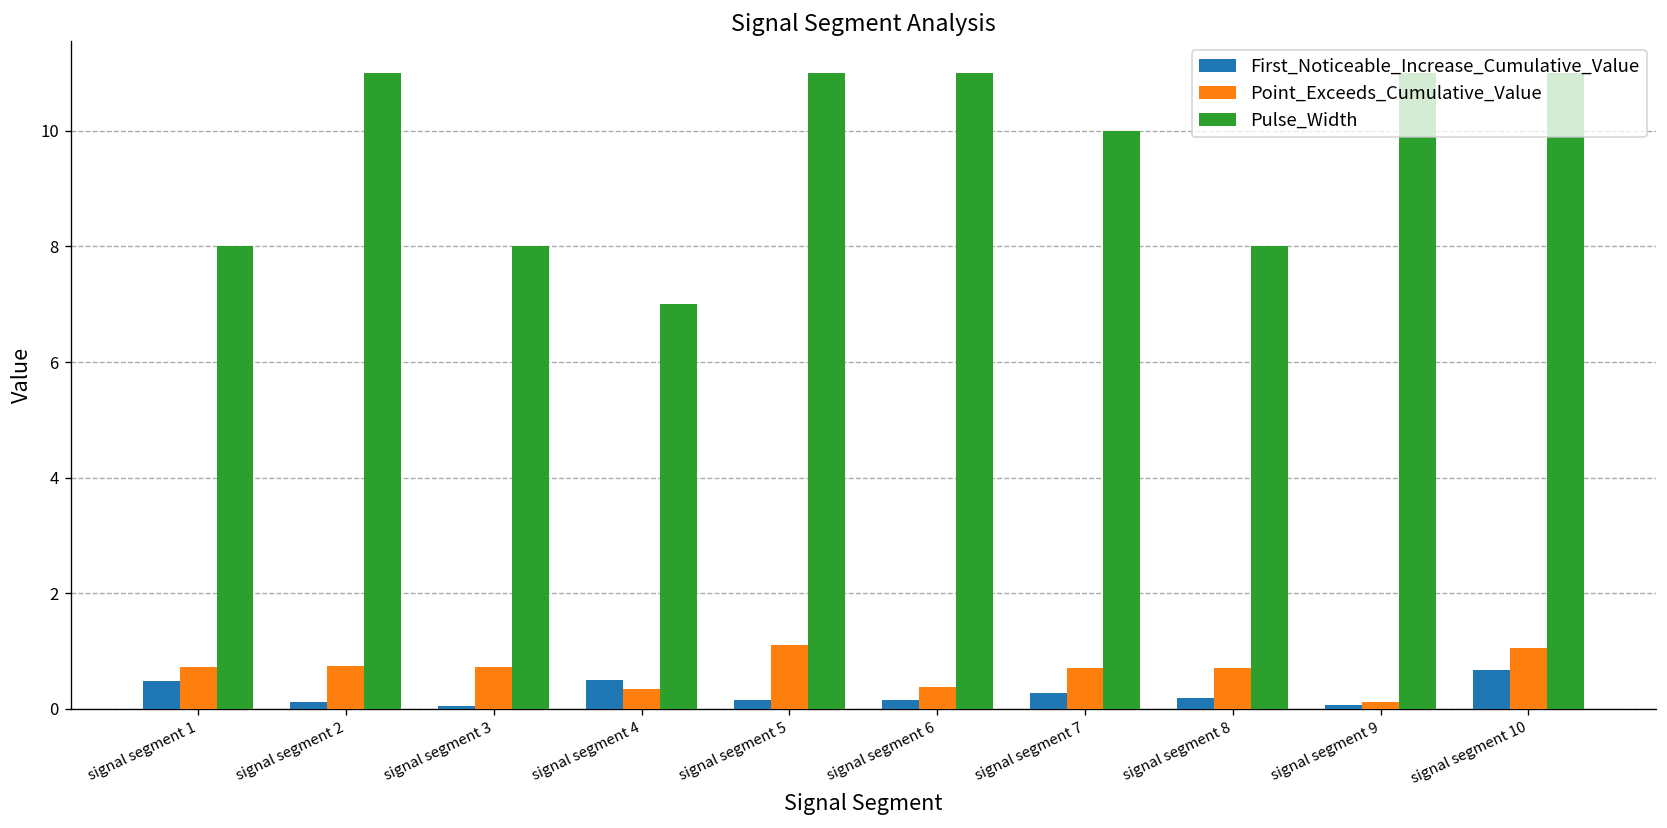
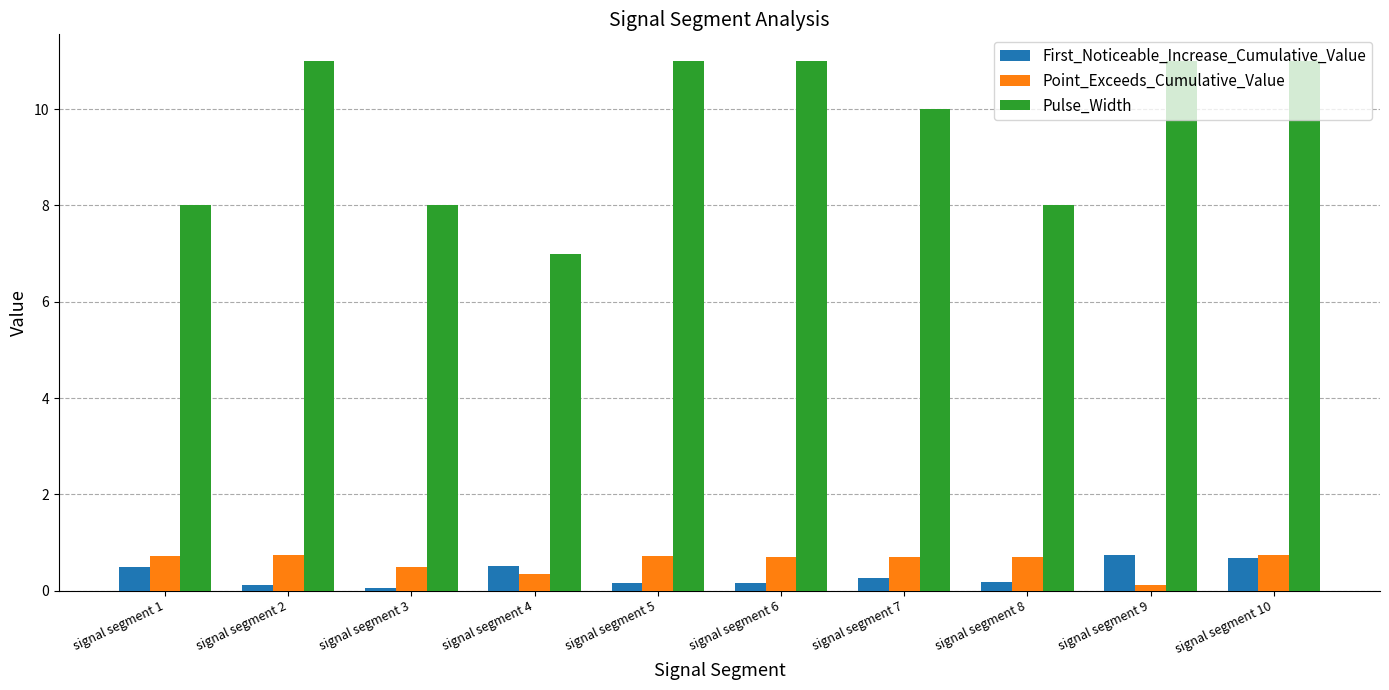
  {
    "First_Noticeable_Increase_Cumulative_Value": {
      "signal segment 1": 0.5,
      "signal segment 2": 0.1,
      "signal segment 4": 0.5,
      "signal segment 5": 0.2,
      "signal segment 6": 0.2,
      "signal segment 7": 0.3,
      "signal segment 8": 0.2,
-     "signal segment 9": 0.1,
+     "signal segment 9": 0.7,
      "signal segment 10": 0.7
    },
    "Point_Exceeds_Cumulative_Value": {
      "signal segment 1": 0.7,
      "signal segment 2": 0.7,
-     "signal segment 3": 0.7,
+     "signal segment 3": 0.5,
      "signal segment 4": 0.3,
-     "signal segment 5": 1.1,
-     "signal segment 6": 0.4,
+     "signal segment 5": 0.7,
+     "signal segment 6": 0.7,
      "signal segment 7": 0.7,
      "signal segment 8": 0.7,
      "signal segment 9": 0.1,
-     "signal segment 10": 1.0
+     "signal segment 10": 0.7
    },
    "Pulse_Width": {
      "signal segment 1": 8.0,
      "signal segment 2": 11.0,
      "signal segment 3": 8.0,
      "signal segment 4": 7.0,
      "signal segment 5": 11.0,
      "signal segment 6": 11.0,
      "signal segment 7": 10.0,
      "signal segment 8": 8.0
    }
  }
